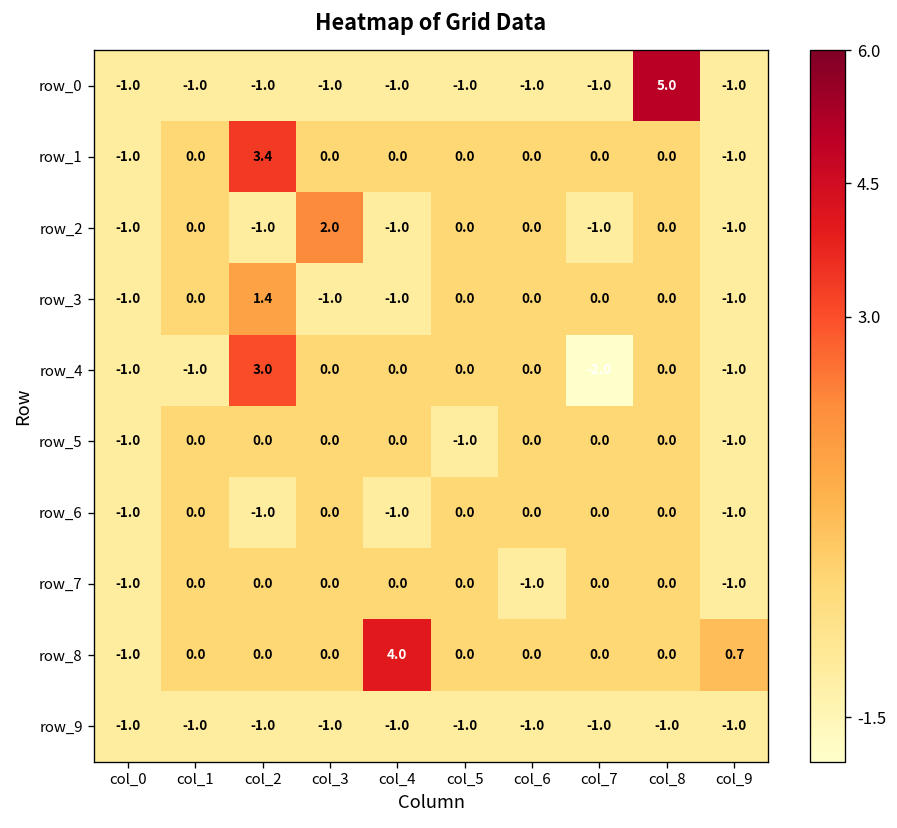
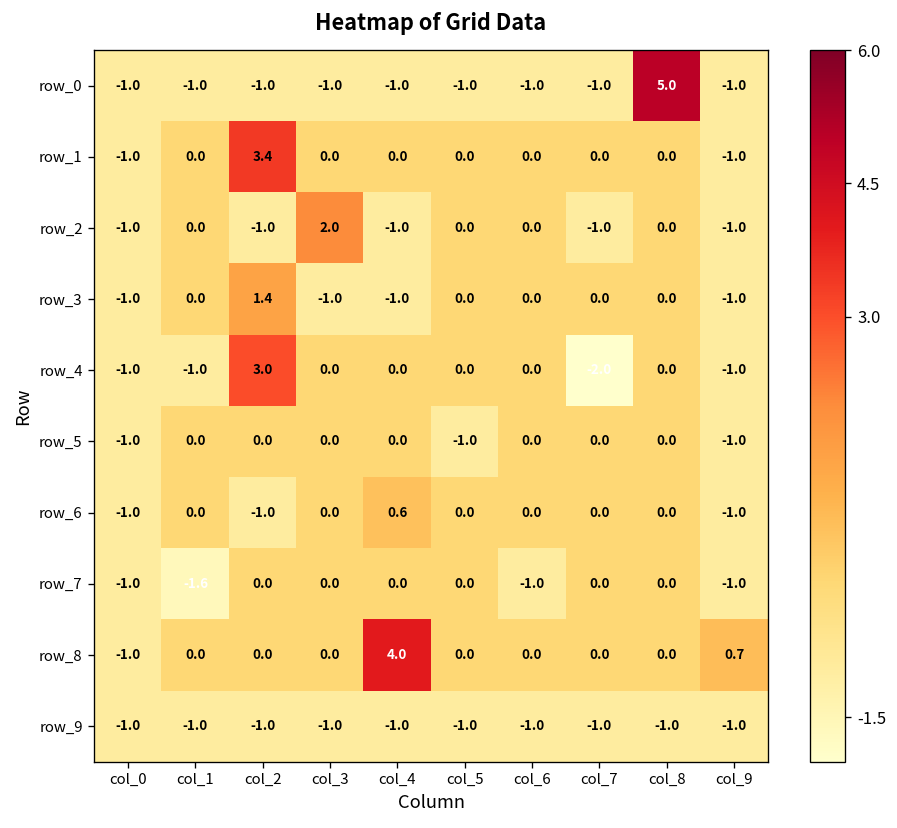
  {
    "row_0": {
      "col_0": -1.0,
      "col_1": -1.0,
      "col_2": -1.0,
      "col_3": -1.0,
      "col_4": -1.0,
      "col_5": -1.0,
      "col_6": -1.0,
      "col_7": -1.0,
      "col_8": 5.0,
      "col_9": -1.0
    },
    "row_1": {
      "col_0": -1.0,
      "col_1": 0.0,
      "col_2": 3.4,
      "col_3": 0.0,
      "col_4": 0.0,
      "col_5": 0.0,
      "col_6": 0.0,
      "col_7": 0.0,
      "col_8": 0.0,
      "col_9": -1.0
    },
    "row_2": {
      "col_0": -1.0,
      "col_1": 0.0,
      "col_2": -1.0,
      "col_3": 2.0,
      "col_4": -1.0,
      "col_5": 0.0,
      "col_6": 0.0,
      "col_7": -1.0,
      "col_8": 0.0,
      "col_9": -1.0
    },
    "row_3": {
      "col_0": -1.0,
      "col_1": 0.0,
      "col_2": 1.4,
      "col_3": -1.0,
      "col_4": -1.0,
      "col_5": 0.0,
      "col_6": 0.0,
      "col_7": 0.0,
      "col_8": 0.0,
      "col_9": -1.0
    },
    "row_4": {
      "col_0": -1.0,
      "col_1": -1.0,
      "col_2": 3.0,
      "col_3": 0.0,
      "col_4": 0.0,
      "col_5": 0.0,
      "col_6": 0.0,
      "col_7": -2.0,
      "col_8": 0.0,
      "col_9": -1.0
    },
    "row_5": {
      "col_0": -1.0,
      "col_1": 0.0,
      "col_2": 0.0,
      "col_3": 0.0,
      "col_4": 0.0,
      "col_5": -1.0,
      "col_6": 0.0,
      "col_7": 0.0,
      "col_8": 0.0,
      "col_9": -1.0
    },
    "row_6": {
      "col_0": -1.0,
      "col_1": 0.0,
      "col_2": -1.0,
      "col_3": 0.0,
-     "col_4": -1.0,
+     "col_4": 0.6,
      "col_5": 0.0,
      "col_6": 0.0,
      "col_7": 0.0,
      "col_8": 0.0,
      "col_9": -1.0
    },
    "row_7": {
      "col_0": -1.0,
-     "col_1": 0.0,
+     "col_1": -1.6,
      "col_2": 0.0,
      "col_3": 0.0,
      "col_4": 0.0,
      "col_5": 0.0,
      "col_6": -1.0,
      "col_7": 0.0,
      "col_8": 0.0,
      "col_9": -1.0
    },
    "row_8": {
      "col_0": -1.0,
      "col_1": 0.0,
      "col_2": 0.0,
      "col_3": 0.0,
      "col_4": 4.0,
      "col_5": 0.0,
      "col_6": 0.0,
      "col_7": 0.0,
      "col_8": 0.0,
      "col_9": 0.7
    },
    "row_9": {
      "col_0": -1.0,
      "col_1": -1.0,
      "col_2": -1.0,
      "col_3": -1.0,
      "col_4": -1.0,
      "col_5": -1.0,
      "col_6": -1.0,
      "col_7": -1.0,
      "col_8": -1.0,
      "col_9": -1.0
    }
  }
